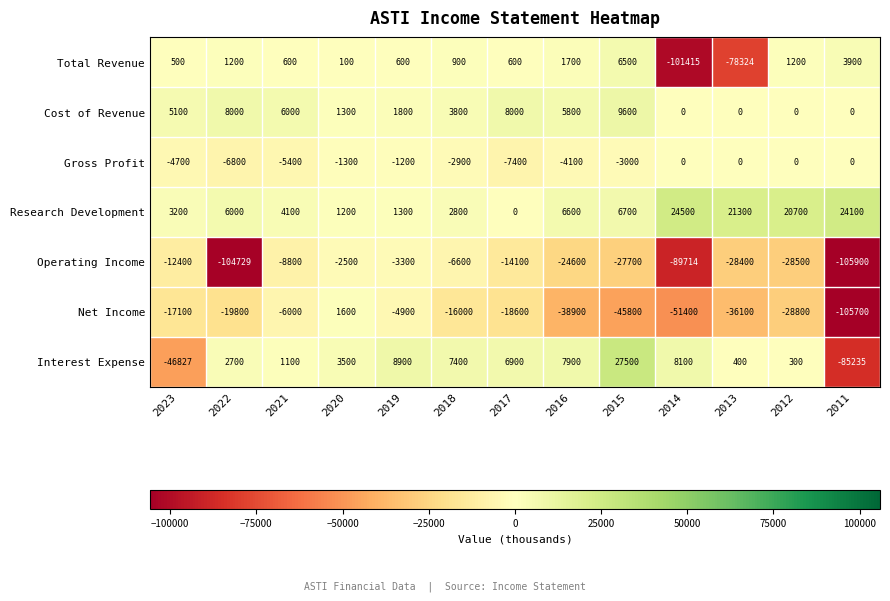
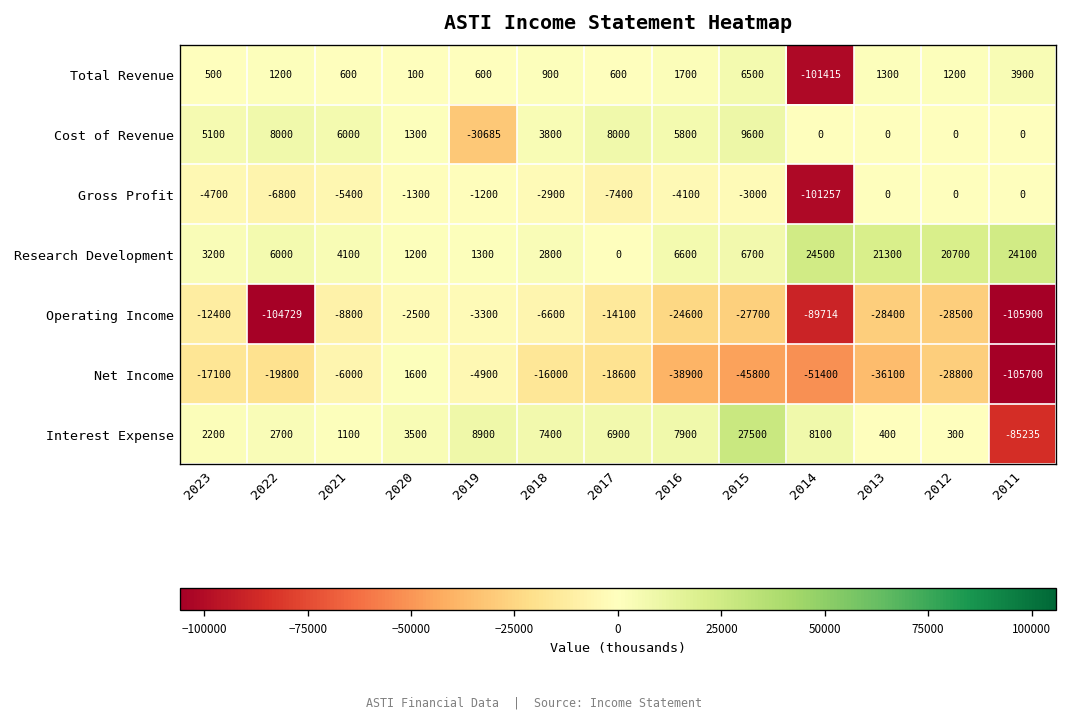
  {
    "Total Revenue": {
      "2023": 500,
      "2022": 1200,
      "2021": 600,
      "2020": 100,
      "2019": 600,
      "2018": 900,
      "2017": 600,
      "2016": 1700,
      "2015": 6500,
      "2014": -101415,
-     "2013": -78324,
+     "2013": 1300,
      "2012": 1200,
      "2011": 3900
    },
    "Cost of Revenue": {
      "2023": 5100,
      "2022": 8000,
      "2021": 6000,
      "2020": 1300,
-     "2019": 1800,
+     "2019": -30685,
      "2018": 3800,
      "2017": 8000,
      "2016": 5800,
      "2015": 9600,
      "2014": 0,
      "2013": 0,
      "2012": 0,
      "2011": 0
    },
    "Gross Profit": {
      "2023": -4700,
      "2022": -6800,
      "2021": -5400,
      "2020": -1300,
      "2019": -1200,
      "2018": -2900,
      "2017": -7400,
      "2016": -4100,
      "2015": -3000,
-     "2014": 0,
+     "2014": -101257,
      "2013": 0,
      "2012": 0,
      "2011": 0
    },
    "Research Development": {
      "2023": 3200,
      "2022": 6000,
      "2021": 4100,
      "2020": 1200,
      "2019": 1300,
      "2018": 2800,
      "2017": 0,
      "2016": 6600,
      "2015": 6700,
      "2014": 24500,
      "2013": 21300,
      "2012": 20700,
      "2011": 24100
    },
    "Operating Income": {
      "2023": -12400,
      "2022": -104729,
      "2021": -8800,
      "2020": -2500,
      "2019": -3300,
      "2018": -6600,
      "2017": -14100,
      "2016": -24600,
      "2015": -27700,
      "2014": -89714,
      "2013": -28400,
      "2012": -28500,
      "2011": -105900
    },
    "Net Income": {
      "2023": -17100,
      "2022": -19800,
      "2021": -6000,
      "2020": 1600,
      "2019": -4900,
      "2018": -16000,
      "2017": -18600,
      "2016": -38900,
      "2015": -45800,
      "2014": -51400,
      "2013": -36100,
      "2012": -28800,
      "2011": -105700
    },
    "Interest Expense": {
-     "2023": -46827,
+     "2023": 2200,
      "2022": 2700,
      "2021": 1100,
      "2020": 3500,
      "2019": 8900,
      "2018": 7400,
      "2017": 6900,
      "2016": 7900,
      "2015": 27500,
      "2014": 8100,
      "2013": 400,
      "2012": 300,
      "2011": -85235
    }
  }
